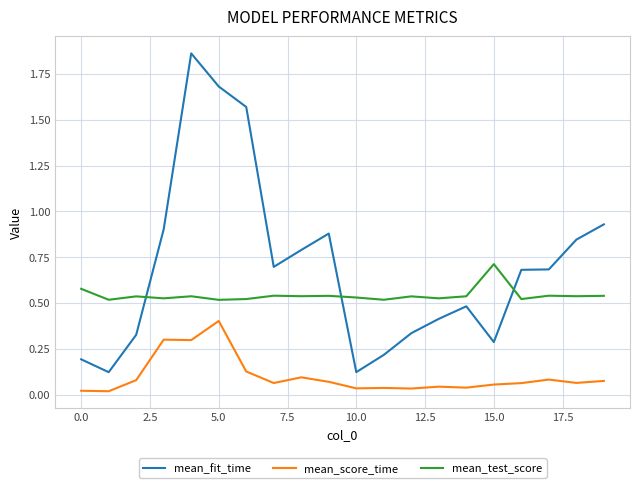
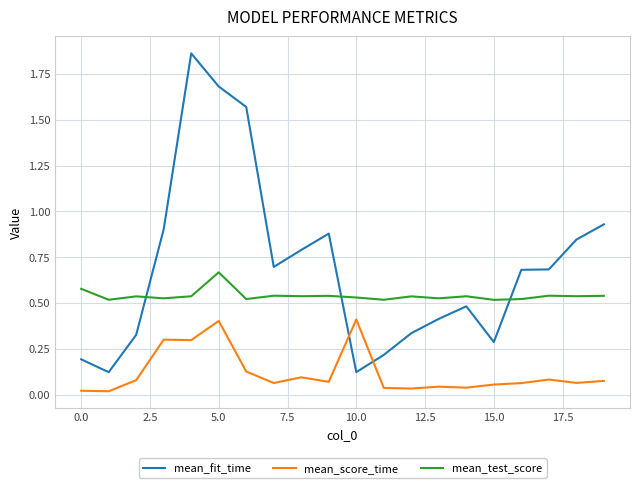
  {
    "mean_fit_time": {
      "0.0": 0.19,
      "5.0": 1.68,
      "10.0": 0.12,
      "15.0": 0.29
    },
    "mean_score_time": {
      "0.0": 0.02,
      "5.0": 0.40,
-     "10.0": 0.03,
+     "10.0": 0.41,
      "15.0": 0.05
    },
    "mean_test_score": {
      "0.0": 0.58,
-     "5.0": 0.52,
+     "5.0": 0.67,
      "10.0": 0.53,
-     "15.0": 0.71
+     "15.0": 0.52
    }
  }
